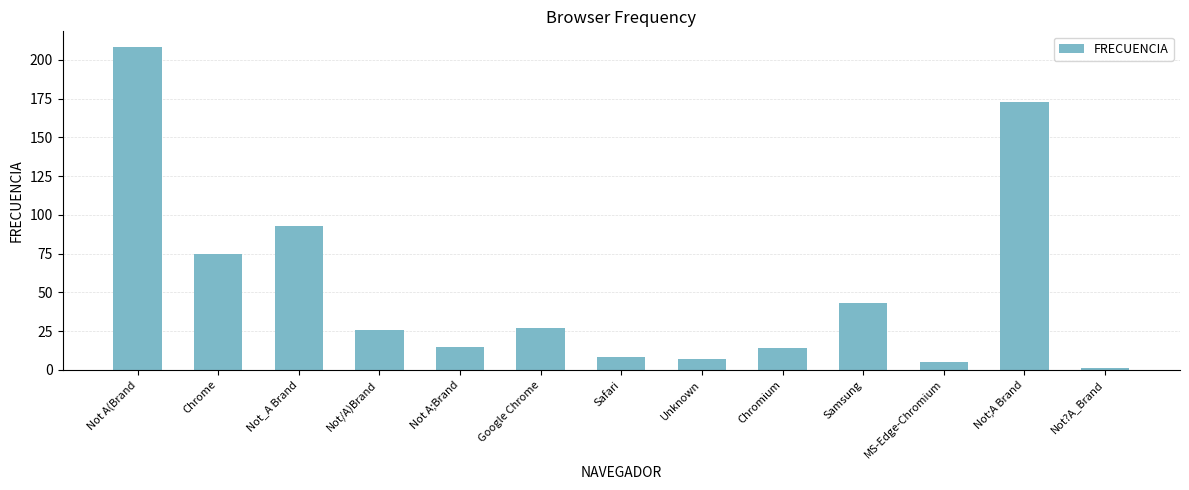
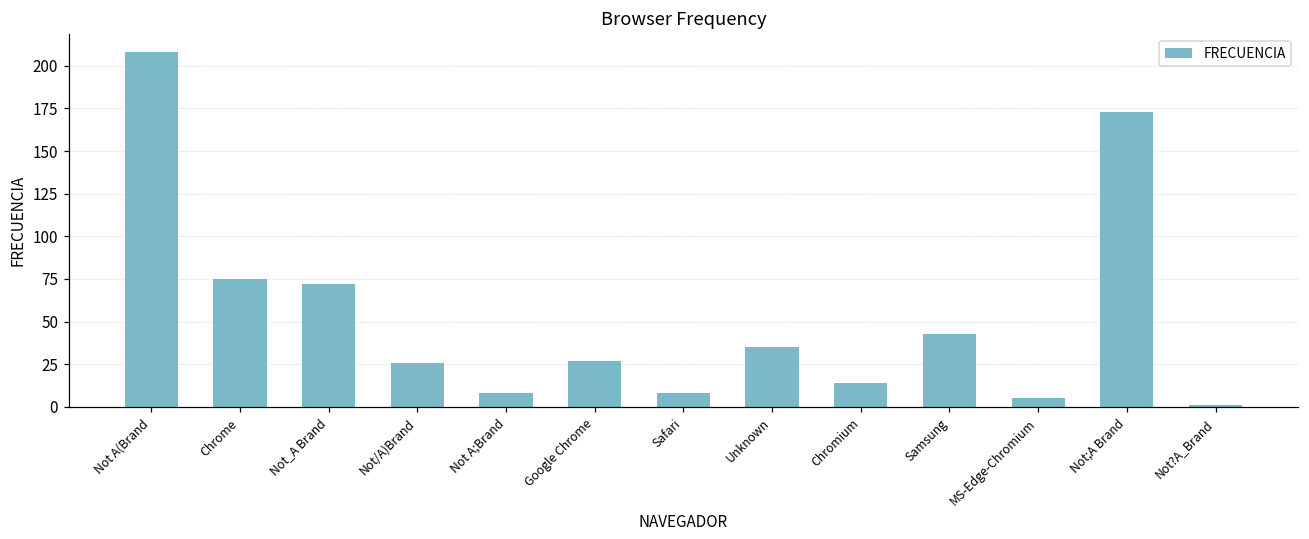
  {
    "Not A(Brand": 208,
    "Chrome": 75,
-   "Not_A Brand": 93,
+   "Not_A Brand": 72,
    "Not/A)Brand": 26,
-   "Not A;Brand": 15,
+   "Not A;Brand": 8,
    "Google Chrome": 27,
    "Safari": 8,
-   "Unknown": 7,
+   "Unknown": 35,
    "Chromium": 14,
    "Samsung": 43,
    "MS-Edge-Chromium": 5,
    "Not;A Brand": 173
  }
